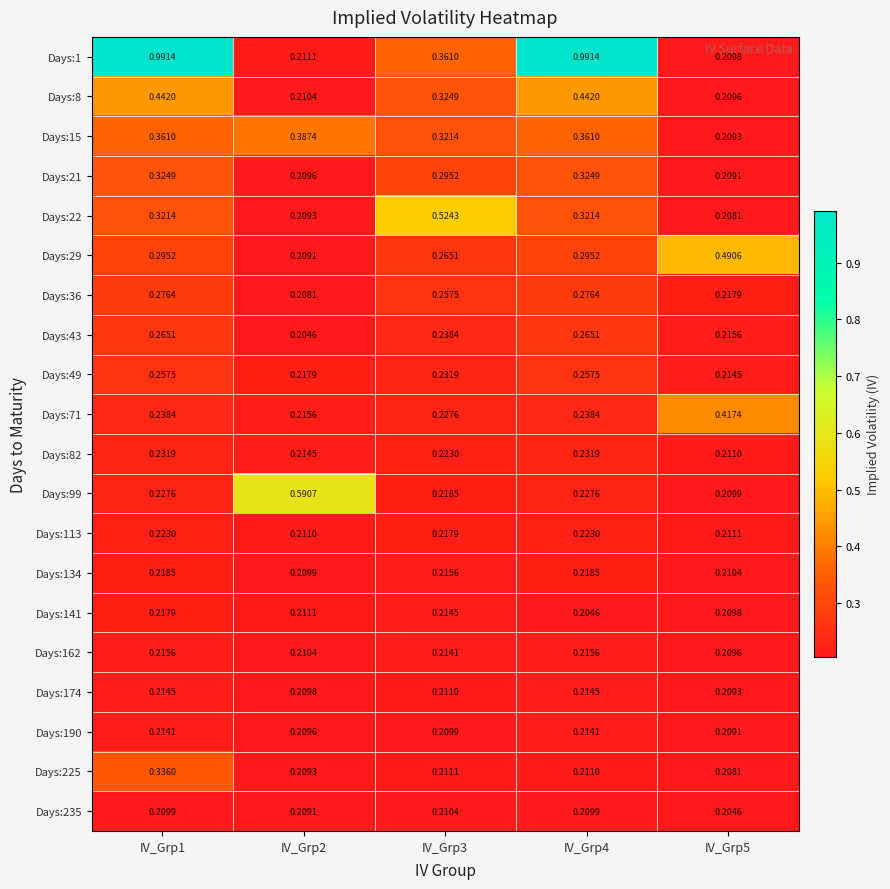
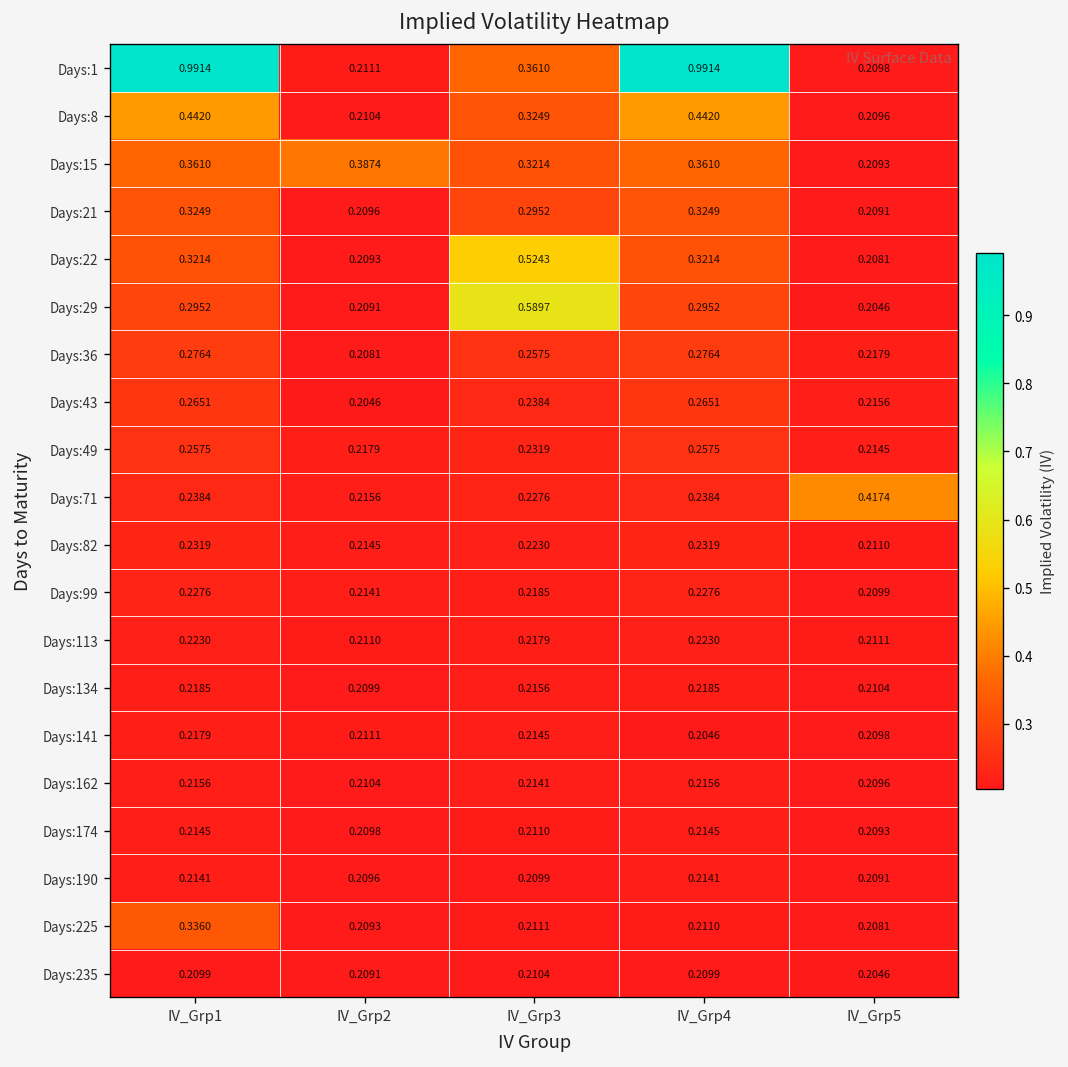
  {
    "Days:1": {
      "IV_Grp1": 0.9914,
      "IV_Grp2": 0.2111,
      "IV_Grp3": 0.3610,
      "IV_Grp4": 0.9914
    },
    "Days:8": {
      "IV_Grp1": 0.4420,
      "IV_Grp2": 0.2104,
      "IV_Grp3": 0.3249,
      "IV_Grp4": 0.4420,
      "IV_Grp5": 0.2096
    },
    "Days:15": {
      "IV_Grp1": 0.3610,
      "IV_Grp2": 0.3874,
      "IV_Grp3": 0.3214,
      "IV_Grp4": 0.3610,
      "IV_Grp5": 0.2093
    },
    "Days:21": {
      "IV_Grp1": 0.3249,
      "IV_Grp2": 0.2096,
      "IV_Grp3": 0.2952,
      "IV_Grp4": 0.3249,
      "IV_Grp5": 0.2091
    },
    "Days:22": {
      "IV_Grp1": 0.3214,
      "IV_Grp2": 0.2093,
      "IV_Grp3": 0.5243,
      "IV_Grp4": 0.3214,
      "IV_Grp5": 0.2081
    },
    "Days:29": {
      "IV_Grp1": 0.2952,
      "IV_Grp2": 0.2091,
-     "IV_Grp3": 0.2651,
+     "IV_Grp3": 0.5897,
      "IV_Grp4": 0.2952,
-     "IV_Grp5": 0.4906
+     "IV_Grp5": 0.2046
    },
    "Days:36": {
      "IV_Grp1": 0.2764,
      "IV_Grp2": 0.2081,
      "IV_Grp3": 0.2575,
      "IV_Grp4": 0.2764,
      "IV_Grp5": 0.2179
    },
    "Days:43": {
      "IV_Grp1": 0.2651,
      "IV_Grp2": 0.2046,
      "IV_Grp3": 0.2384,
      "IV_Grp4": 0.2651,
      "IV_Grp5": 0.2156
    },
    "Days:49": {
      "IV_Grp1": 0.2575,
      "IV_Grp2": 0.2179,
      "IV_Grp3": 0.2319,
      "IV_Grp4": 0.2575,
      "IV_Grp5": 0.2145
    },
    "Days:71": {
      "IV_Grp1": 0.2384,
      "IV_Grp2": 0.2156,
      "IV_Grp3": 0.2276,
      "IV_Grp4": 0.2384,
      "IV_Grp5": 0.4174
    },
    "Days:82": {
      "IV_Grp1": 0.2319,
      "IV_Grp2": 0.2145,
      "IV_Grp3": 0.2230,
      "IV_Grp4": 0.2319,
      "IV_Grp5": 0.2110
    },
    "Days:99": {
      "IV_Grp1": 0.2276,
-     "IV_Grp2": 0.5907,
+     "IV_Grp2": 0.2141,
      "IV_Grp3": 0.2185,
      "IV_Grp4": 0.2276,
      "IV_Grp5": 0.2099
    },
    "Days:113": {
      "IV_Grp1": 0.2230,
      "IV_Grp2": 0.2110,
      "IV_Grp3": 0.2179,
      "IV_Grp4": 0.2230,
      "IV_Grp5": 0.2111
    },
    "Days:134": {
      "IV_Grp1": 0.2185,
      "IV_Grp2": 0.2099,
      "IV_Grp3": 0.2156,
      "IV_Grp4": 0.2185,
      "IV_Grp5": 0.2104
    },
    "Days:141": {
      "IV_Grp1": 0.2179,
      "IV_Grp2": 0.2111,
      "IV_Grp3": 0.2145,
      "IV_Grp4": 0.2046,
      "IV_Grp5": 0.2098
    },
    "Days:162": {
      "IV_Grp1": 0.2156,
      "IV_Grp2": 0.2104,
      "IV_Grp3": 0.2141,
      "IV_Grp4": 0.2156,
      "IV_Grp5": 0.2096
    },
    "Days:174": {
      "IV_Grp1": 0.2145,
      "IV_Grp2": 0.2098,
      "IV_Grp3": 0.2110,
      "IV_Grp4": 0.2145,
      "IV_Grp5": 0.2093
    },
    "Days:190": {
      "IV_Grp1": 0.2141,
      "IV_Grp2": 0.2096,
      "IV_Grp3": 0.2099,
      "IV_Grp4": 0.2141,
      "IV_Grp5": 0.2091
    },
    "Days:225": {
      "IV_Grp1": 0.3360,
      "IV_Grp2": 0.2093,
      "IV_Grp3": 0.2111,
      "IV_Grp4": 0.2110,
      "IV_Grp5": 0.2081
    },
    "Days:235": {
      "IV_Grp1": 0.2099,
      "IV_Grp2": 0.2091,
      "IV_Grp3": 0.2104,
      "IV_Grp4": 0.2099,
      "IV_Grp5": 0.2046
    }
  }
